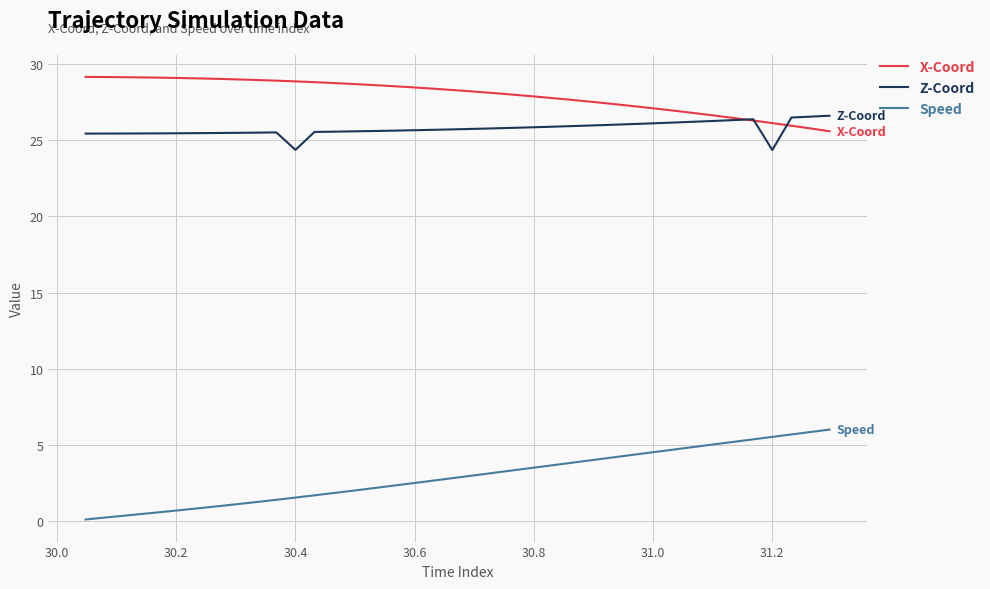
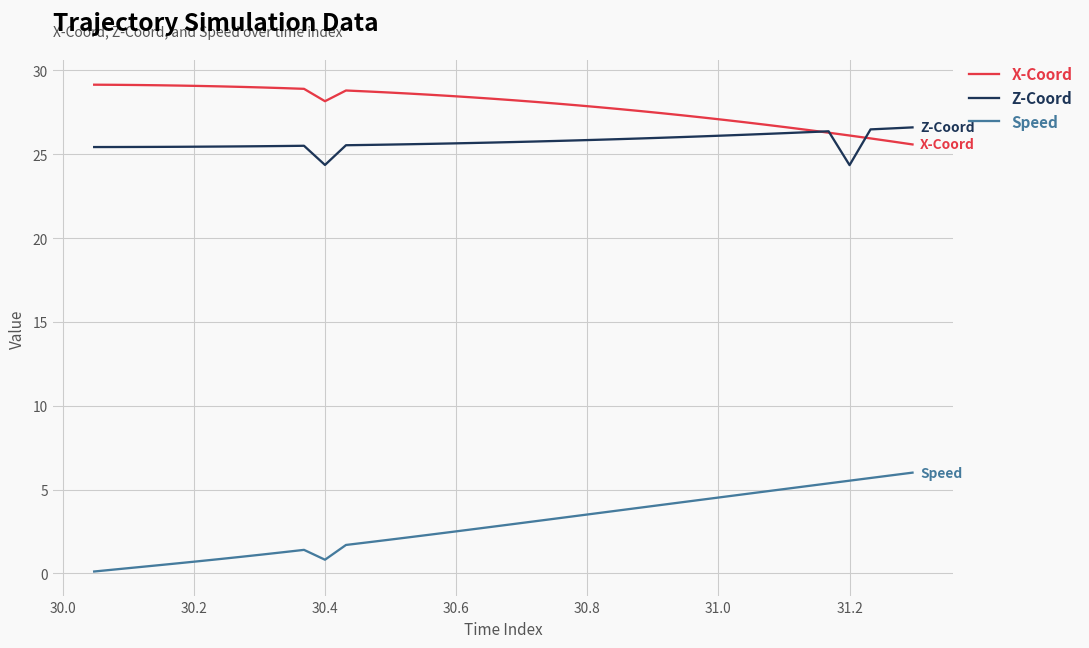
  {
    "X-Coord": {
-     "30.4": 28.8,
+     "30.4": 28.2,
      "31.2": 26.1
    },
    "Z-Coord": {
      "30.4": 24.4,
      "31.2": 24.3
    },
    "Speed": {
-     "30.4": 1.6,
+     "30.4": 0.8,
      "31.2": 5.5
    }
  }
